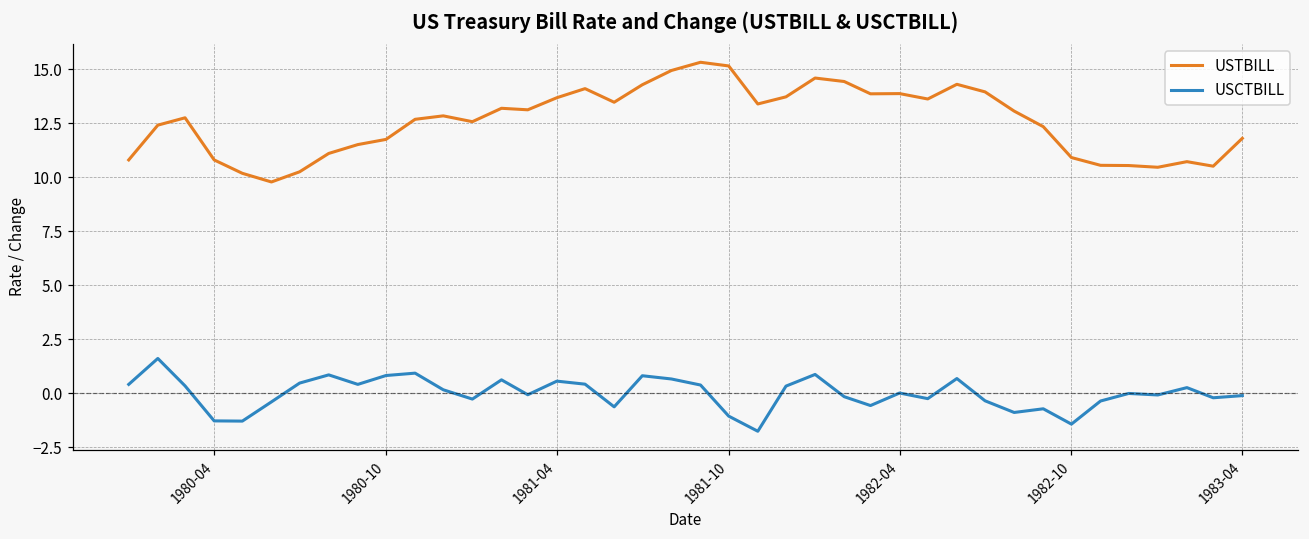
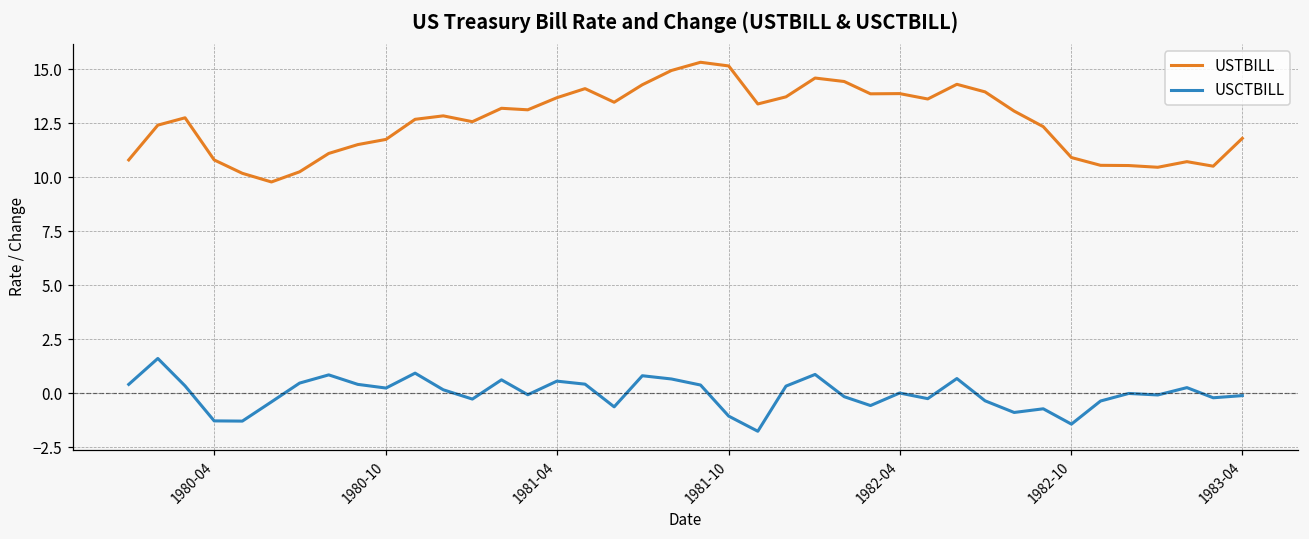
  {
    "USTBILL": {
      "1980-04": 10.8,
      "1980-10": 11.8,
      "1981-04": 13.7,
      "1981-10": 15.2,
      "1982-04": 13.9,
      "1982-10": 10.9,
      "1983-04": 11.8
    },
    "USCTBILL": {
      "1980-04": -1.3,
-     "1980-10": 0.8,
+     "1980-10": 0.2,
      "1981-04": 0.6,
      "1981-10": -1.1,
      "1982-04": 0.0,
      "1982-10": -1.4,
      "1983-04": -0.1
    }
  }
